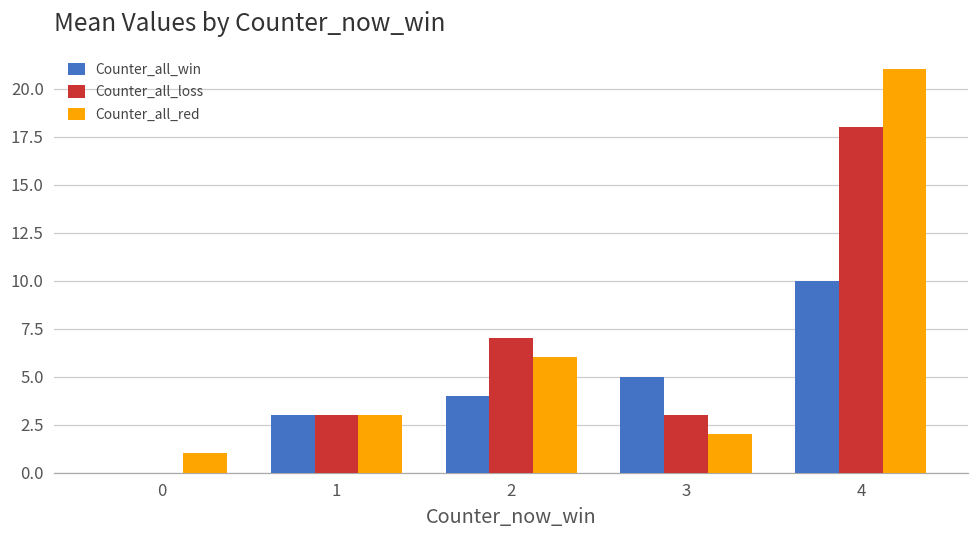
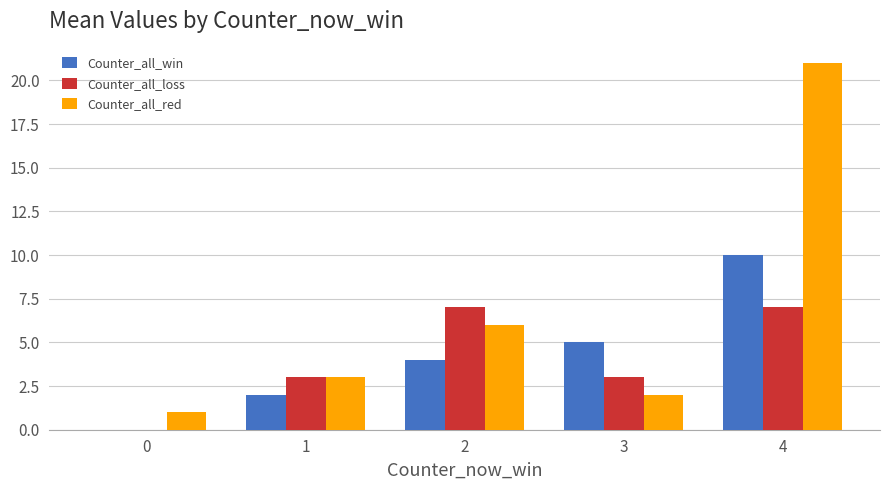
  {
    "Counter_all_win": {
      "0": 0,
-     "1": 3,
+     "1": 2,
      "2": 4,
      "3": 5,
      "4": 10
    },
    "Counter_all_loss": {
      "0": 0,
      "1": 3,
      "2": 7,
      "3": 3,
-     "4": 18
+     "4": 7
    },
    "Counter_all_red": {
      "0": 1,
      "1": 3,
      "2": 6,
      "3": 2,
      "4": 21
    }
  }
